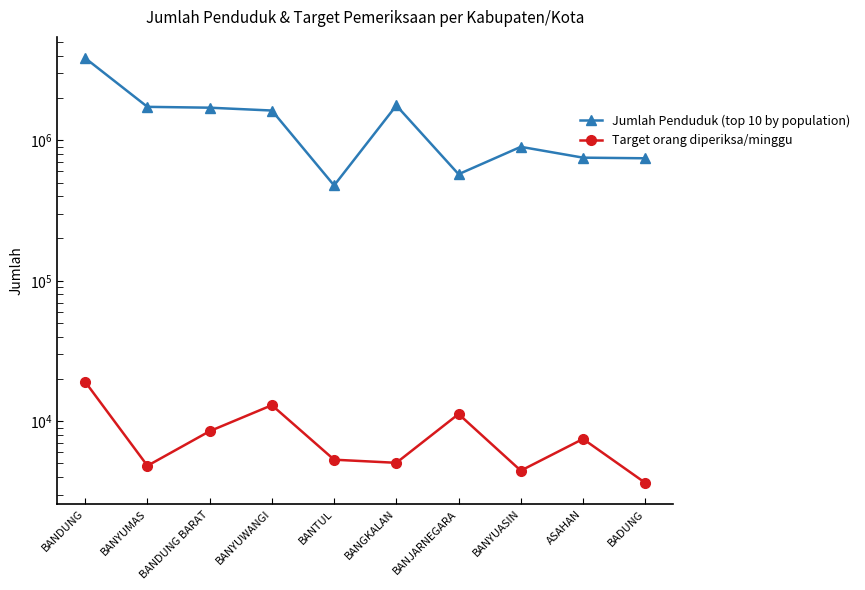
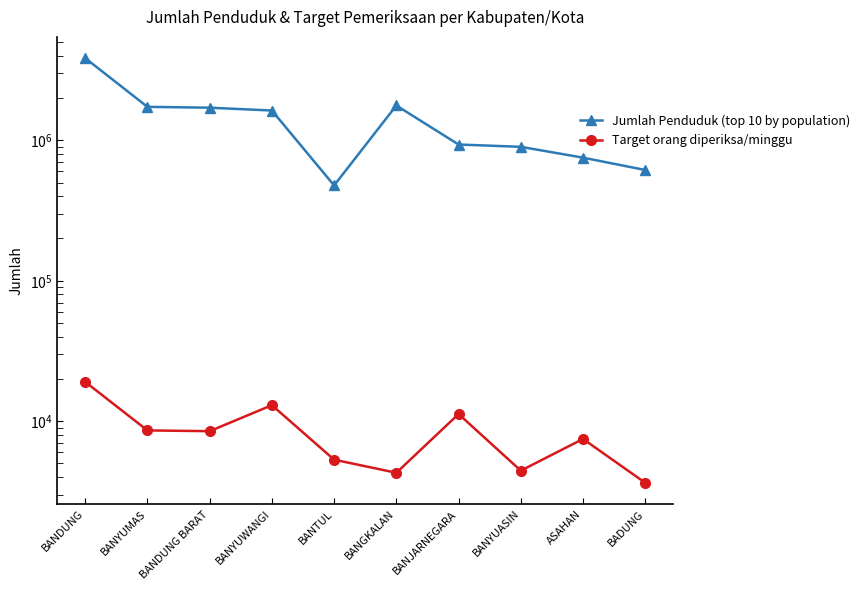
  {
    "Jumlah Penduduk (top 10 by population)": {
      "BANDUNG": 3800000,
      "BANYUMAS": 1700000,
      "BANDUNG BARAT": 1700000,
      "BANYUWANGI": 1600000,
      "BANTUL": 480000,
      "BANGKALAN": 1800000,
-     "BANJARNEGARA": 570000,
+     "BANJARNEGARA": 900000,
      "BANYUASIN": 900000,
      "ASAHAN": 800000,
-     "BADUNG": 700000
+     "BADUNG": 600000
    },
    "Target orang diperiksa/minggu": {
      "BANDUNG": 19000,
-     "BANYUMAS": 4800,
+     "BANYUMAS": 9000,
      "BANDUNG BARAT": 8000,
      "BANYUWANGI": 13000,
      "BANTUL": 5300,
-     "BANGKALAN": 5100,
+     "BANGKALAN": 4300,
      "BANJARNEGARA": 11000,
      "BANYUASIN": 4400,
      "ASAHAN": 7000,
      "BADUNG": 3600
    }
  }
